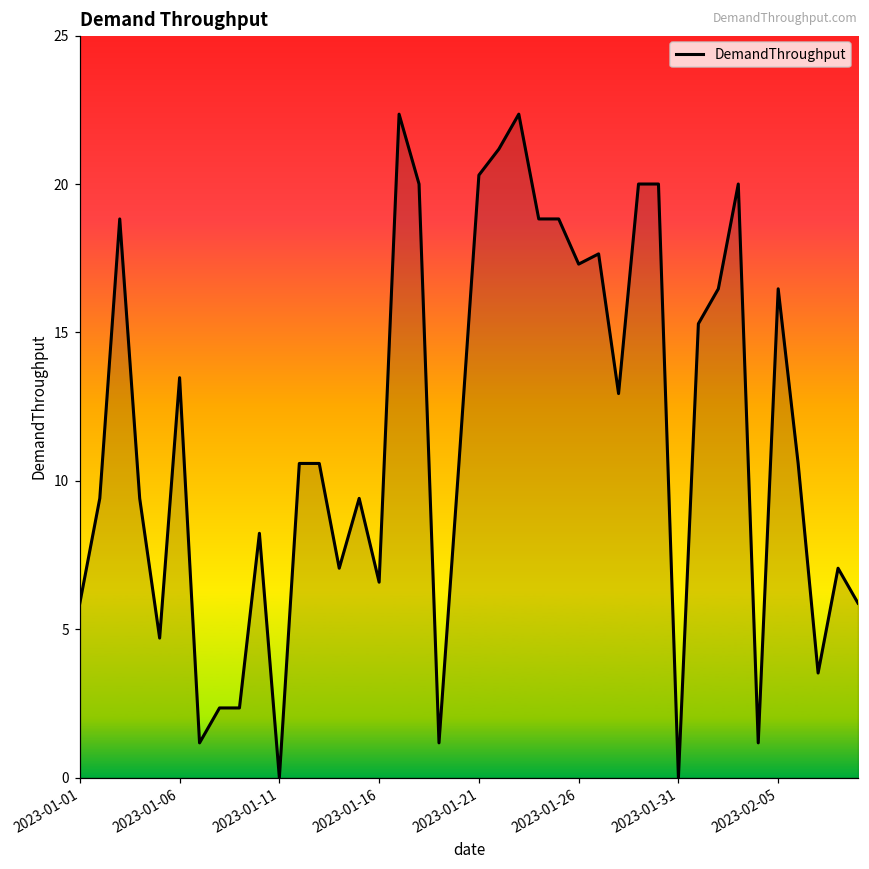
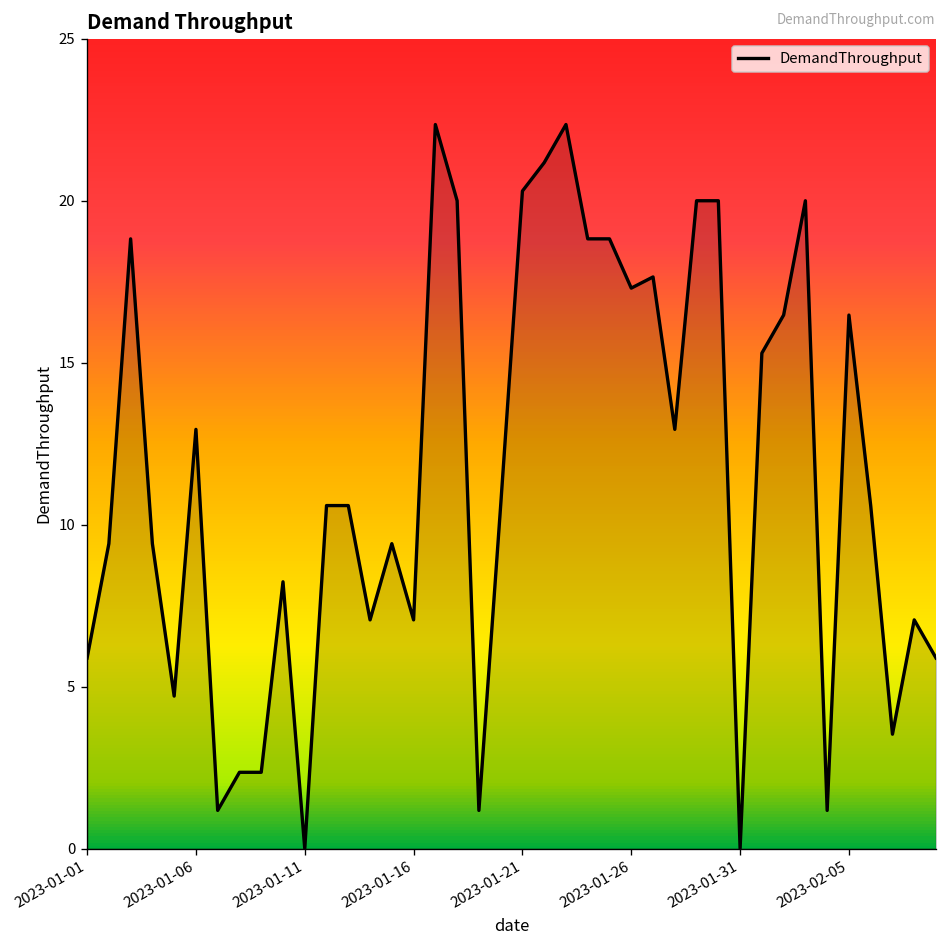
  {
    "2023-01-01": 5.9,
-   "2023-01-06": 13.5,
+   "2023-01-06": 12.9,
    "2023-01-11": 0.0,
-   "2023-01-16": 6.6,
+   "2023-01-16": 7.1,
    "2023-01-21": 20.3,
    "2023-01-26": 17.3,
    "2023-01-31": 0.0,
    "2023-02-05": 16.5
  }
